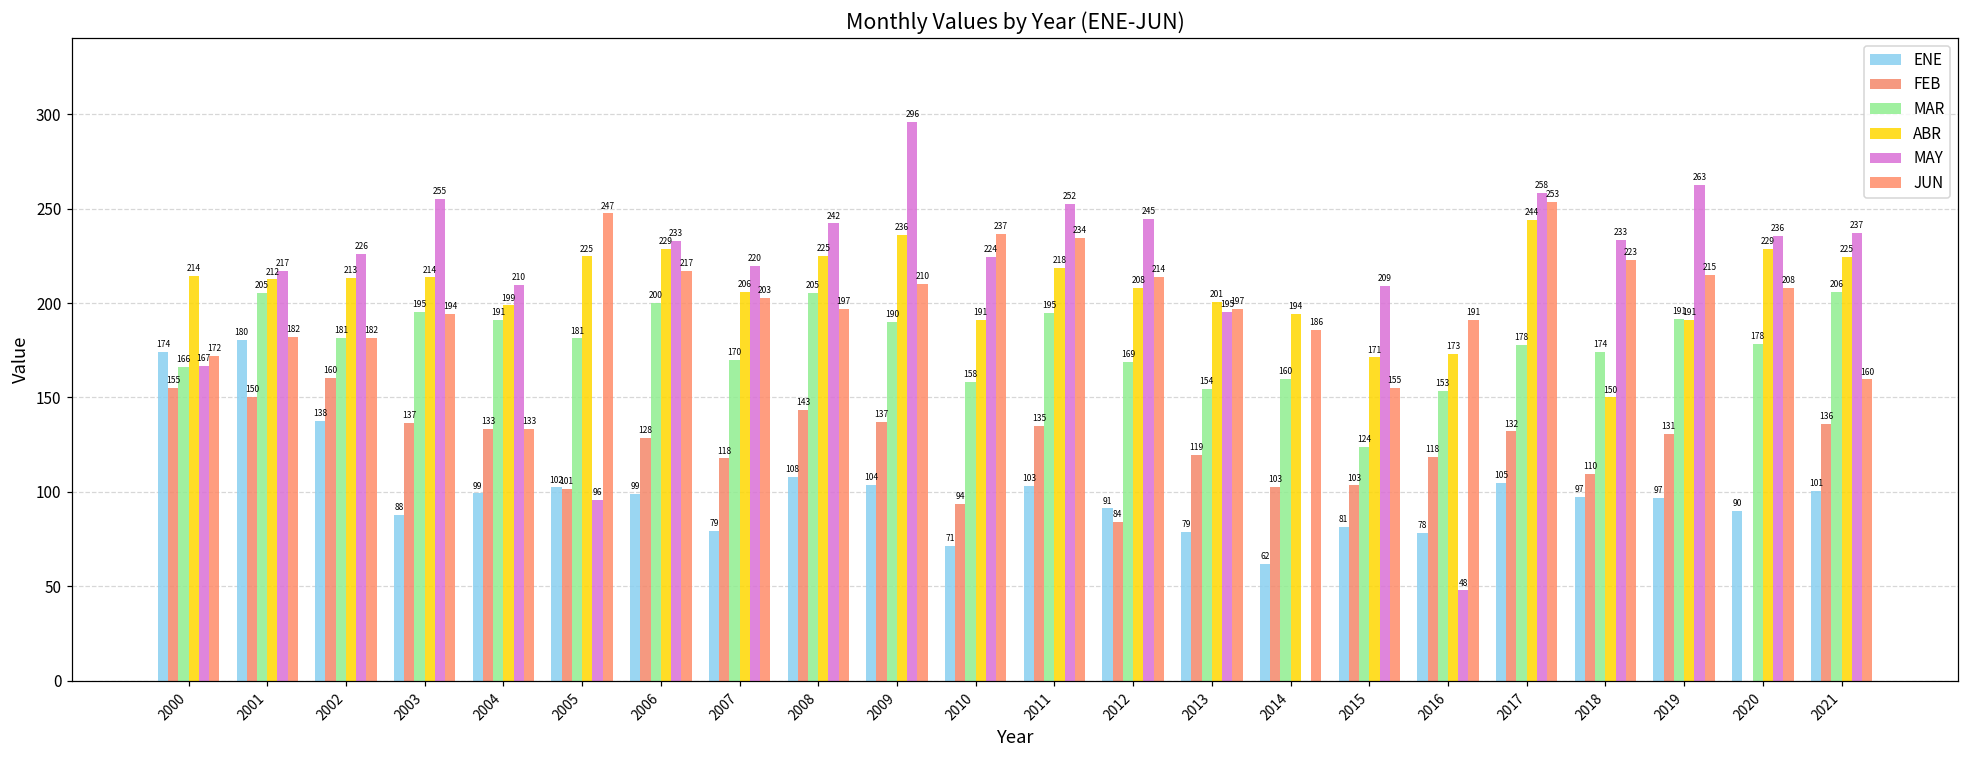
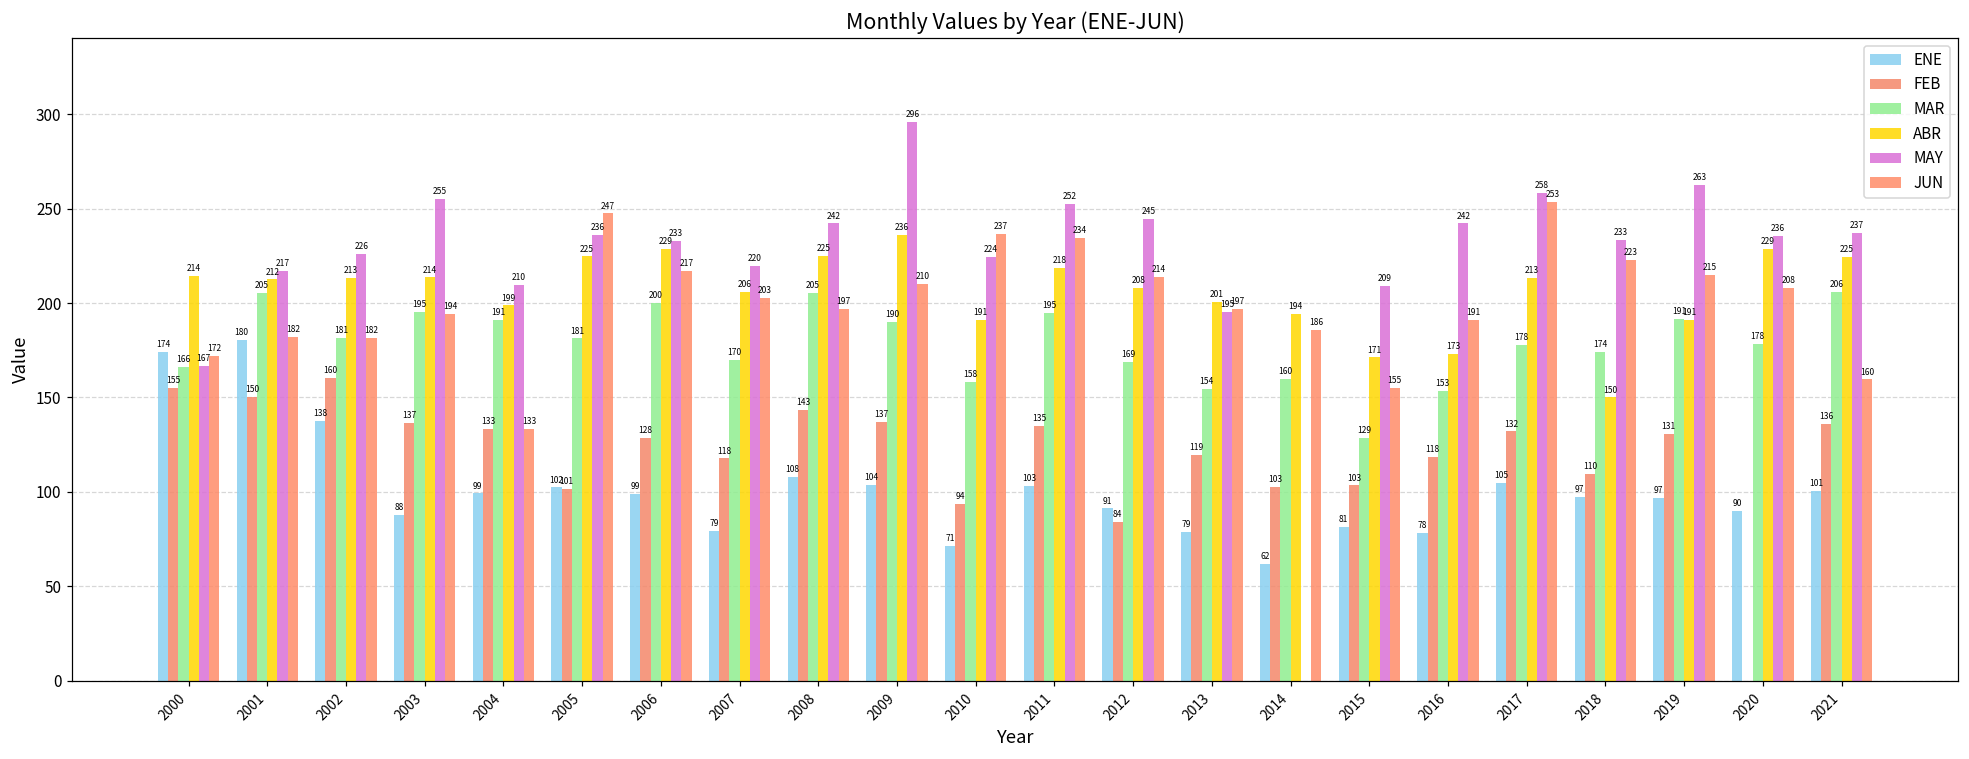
  {
    "ENE": {
      "2000": 174,
      "2001": 180,
      "2002": 138,
      "2003": 88,
      "2004": 99,
      "2006": 99,
      "2007": 79,
      "2008": 108,
      "2009": 104,
      "2010": 71,
      "2011": 103,
      "2012": 91,
      "2013": 79,
      "2014": 62,
      "2015": 81,
      "2016": 78,
      "2017": 105,
      "2018": 97,
      "2019": 97,
      "2020": 90,
      "2021": 101
    },
    "MAR": {
      "2000": 166,
      "2001": 205,
      "2002": 181,
      "2003": 195,
      "2004": 191,
      "2005": 181,
      "2006": 200,
      "2007": 170,
      "2008": 205,
      "2009": 190,
      "2010": 158,
      "2011": 195,
      "2012": 169,
      "2013": 154,
      "2014": 160,
-     "2015": 124,
+     "2015": 129,
      "2016": 153,
      "2017": 178,
      "2018": 174,
      "2020": 178,
      "2021": 206
    },
    "ABR": {
      "2000": 214,
      "2001": 212,
      "2002": 213,
      "2003": 214,
      "2004": 199,
      "2005": 225,
      "2006": 229,
      "2007": 206,
      "2008": 225,
      "2009": 236,
      "2010": 191,
      "2011": 218,
      "2012": 208,
      "2013": 201,
      "2014": 194,
      "2015": 171,
      "2016": 173,
-     "2017": 244,
+     "2017": 213,
      "2018": 150,
      "2020": 229,
      "2021": 225
    },
    "MAY": {
      "2000": 167,
      "2001": 217,
      "2002": 226,
      "2003": 255,
      "2004": 210,
-     "2005": 96,
+     "2005": 236,
      "2006": 233,
      "2007": 220,
      "2008": 242,
      "2009": 296,
      "2010": 224,
      "2011": 252,
      "2012": 245,
      "2015": 209,
-     "2016": 48,
+     "2016": 242,
      "2017": 258,
      "2018": 233,
      "2019": 263,
      "2020": 236,
      "2021": 237
    }
  }
